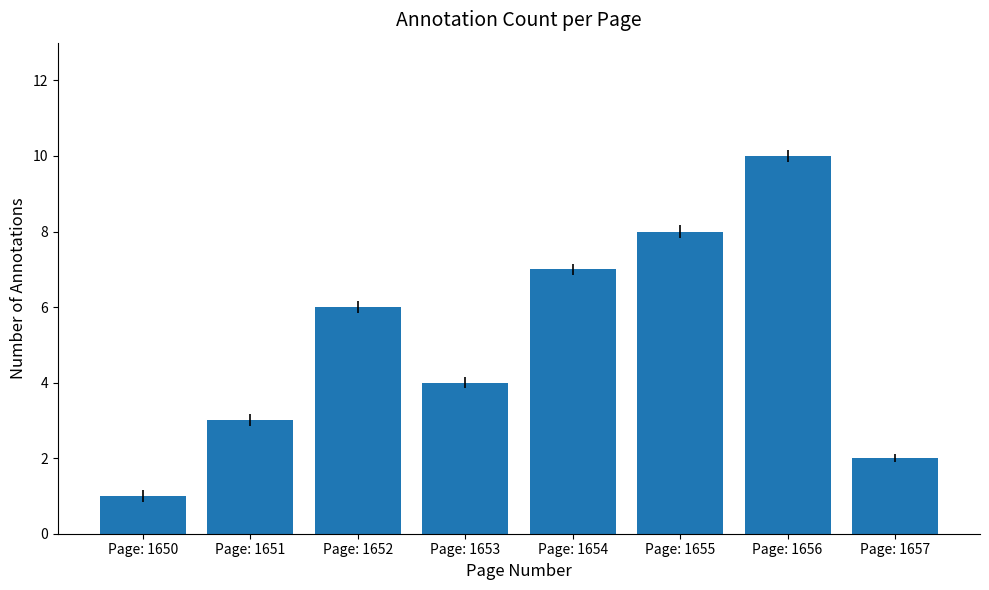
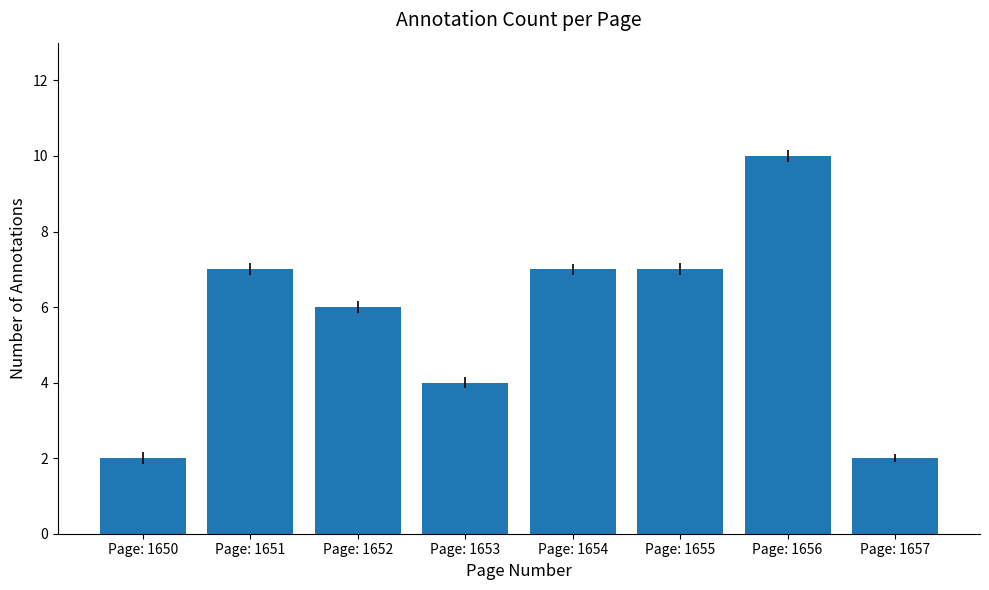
  {
-   "Page: 1650": 1,
-   "Page: 1651": 3,
+   "Page: 1650": 2,
+   "Page: 1651": 7,
    "Page: 1652": 6,
    "Page: 1653": 4,
    "Page: 1654": 7,
-   "Page: 1655": 8,
+   "Page: 1655": 7,
    "Page: 1656": 10,
    "Page: 1657": 2
  }
